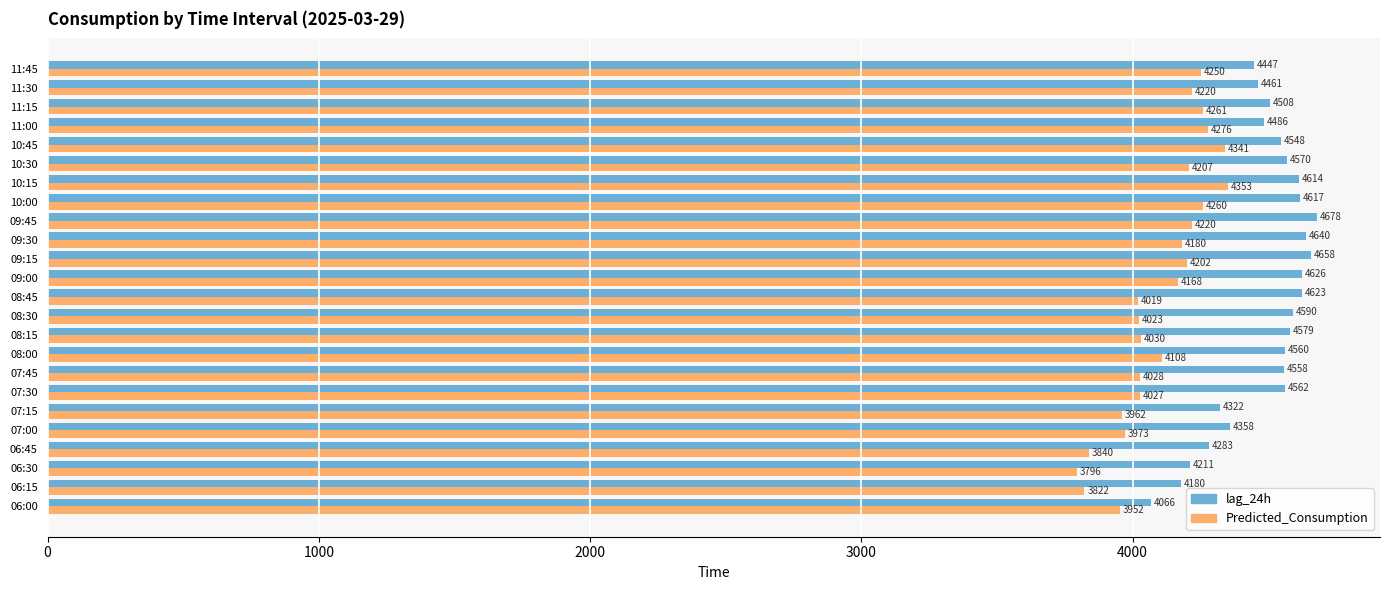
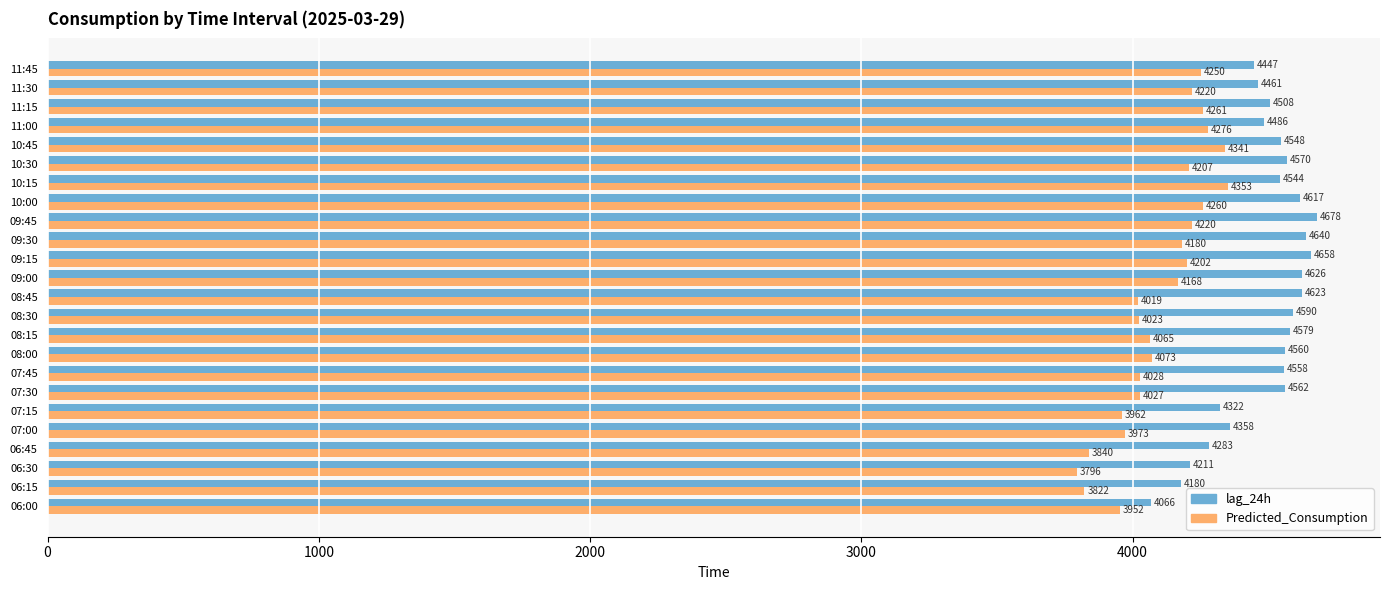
  {
    "lag_24h": {
      "11:45": 4447,
      "11:30": 4461,
      "11:15": 4508,
      "11:00": 4486,
      "10:45": 4548,
      "10:30": 4570,
-     "10:15": 4614,
+     "10:15": 4544,
      "10:00": 4617,
      "09:45": 4678,
      "09:30": 4640,
      "09:15": 4658,
      "09:00": 4626,
      "08:45": 4623,
      "08:30": 4590,
      "08:15": 4579,
      "08:00": 4560,
      "07:45": 4558,
      "07:30": 4562,
      "07:15": 4322,
      "07:00": 4358,
      "06:45": 4283,
      "06:30": 4211,
      "06:00": 4066
    },
    "Predicted_Consumption": {
      "11:45": 4250,
      "11:30": 4220,
      "11:15": 4261,
      "11:00": 4276,
      "10:45": 4341,
      "10:30": 4207,
      "10:15": 4353,
      "10:00": 4260,
      "09:45": 4220,
      "09:30": 4180,
      "09:15": 4202,
      "09:00": 4168,
      "08:45": 4019,
      "08:30": 4023,
-     "08:15": 4030,
-     "08:00": 4108,
+     "08:15": 4065,
+     "08:00": 4073,
      "07:45": 4028,
      "07:30": 4027,
      "07:15": 3962,
      "07:00": 3973,
      "06:45": 3840,
      "06:30": 3796,
      "06:15": 3822,
      "06:00": 3952
    }
  }
